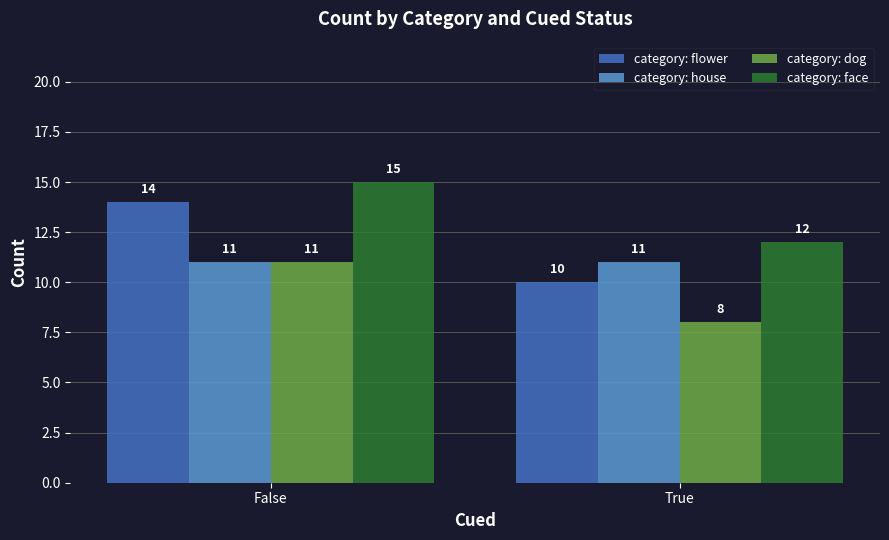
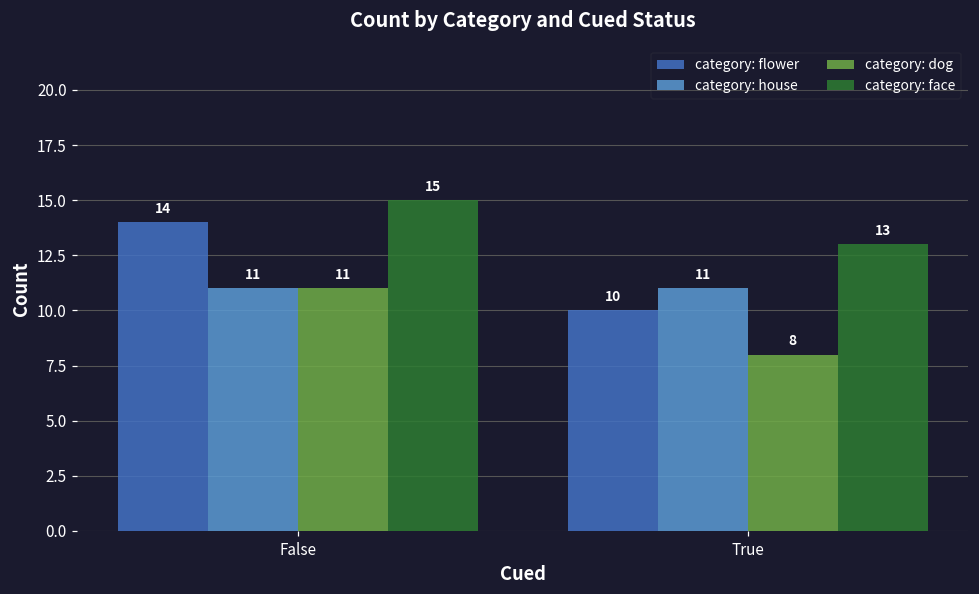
  {
    "category: dog": {
      "False": 11,
      "True": 8
    },
    "category: face": {
      "False": 15,
-     "True": 12
+     "True": 13
    }
  }
